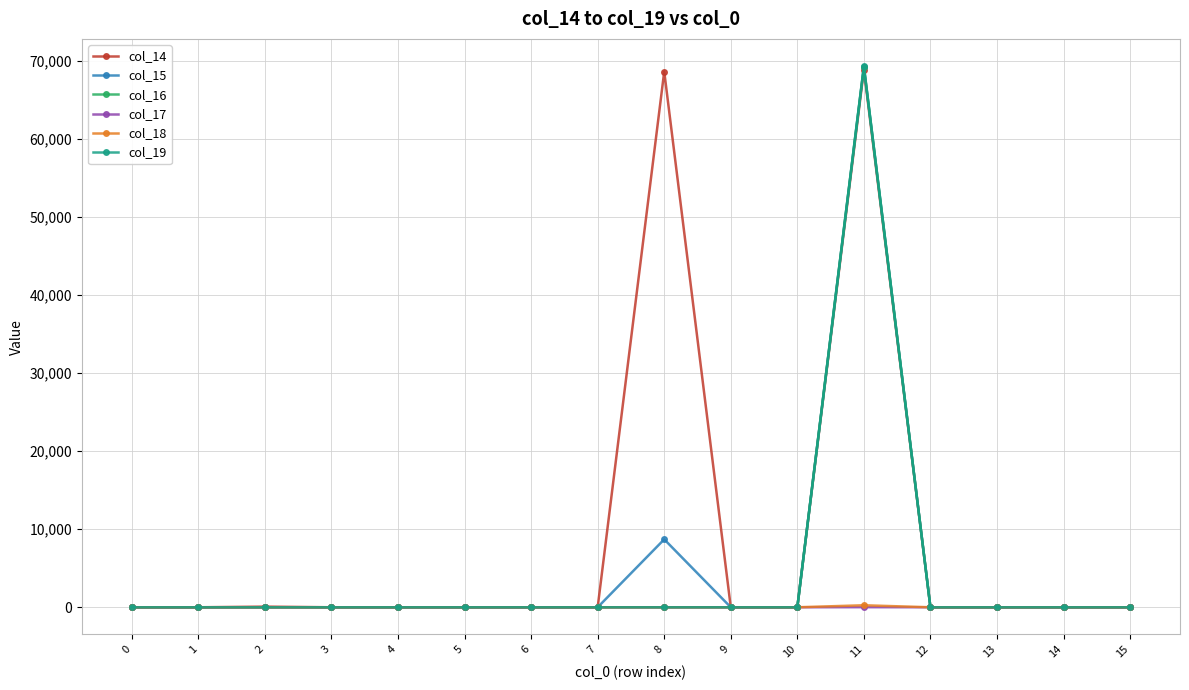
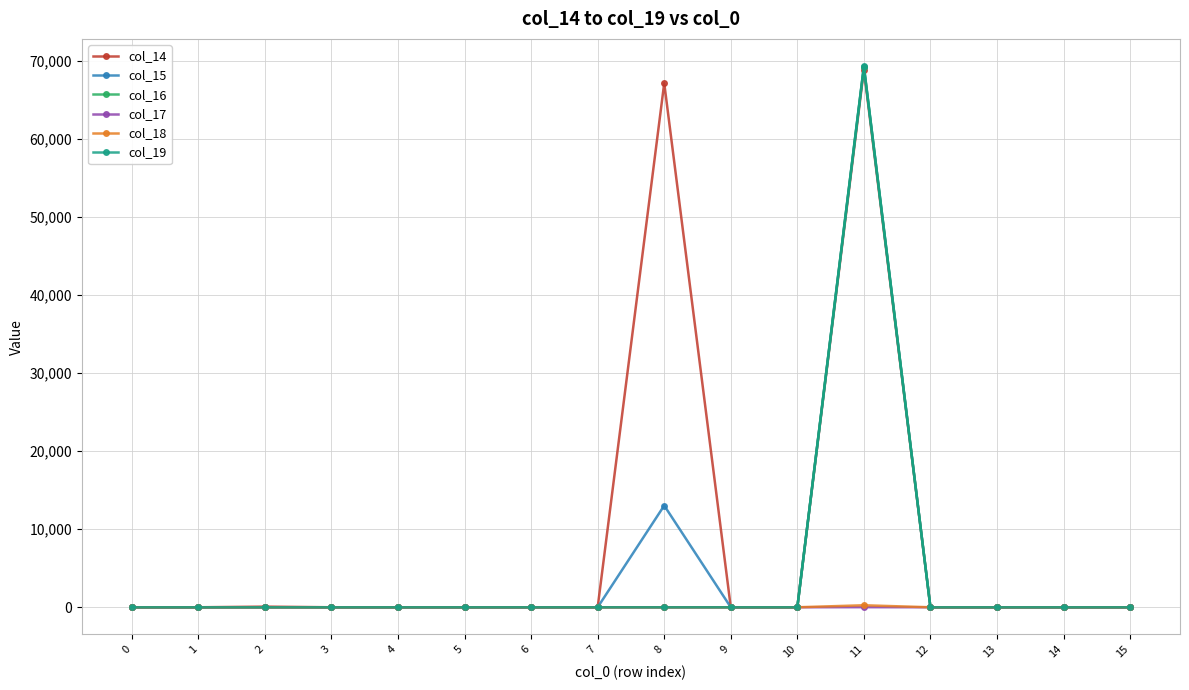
  {
    "col_14": {
-     "8": "69,000",
+     "8": "67,000",
      "11": "69,000"
    },
    "col_15": {
-     "8": "9,000"
+     "8": "13,000"
    }
  }
